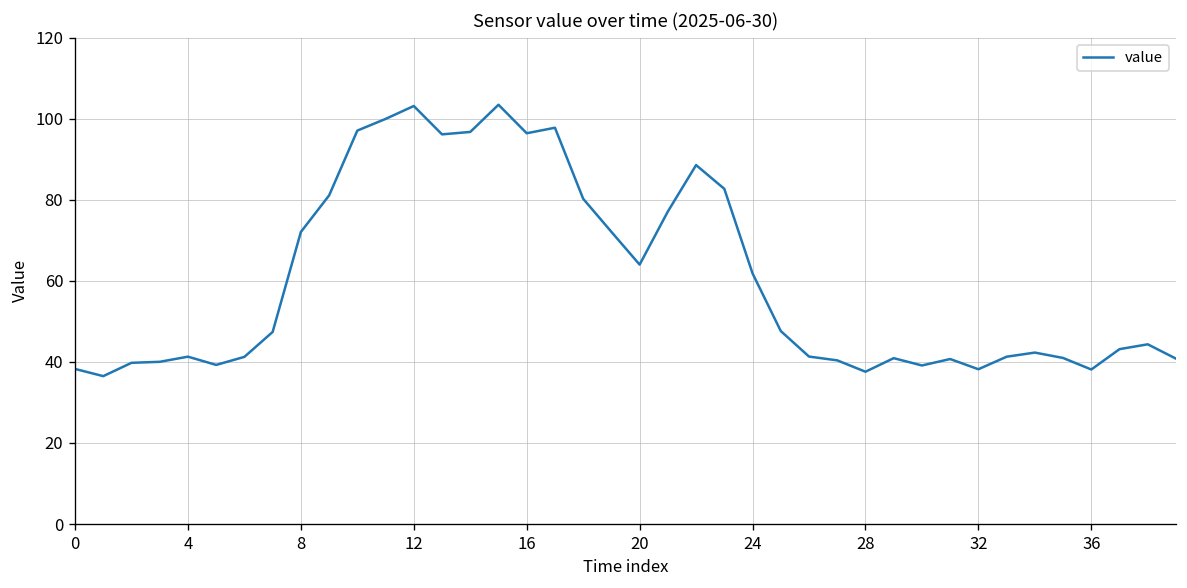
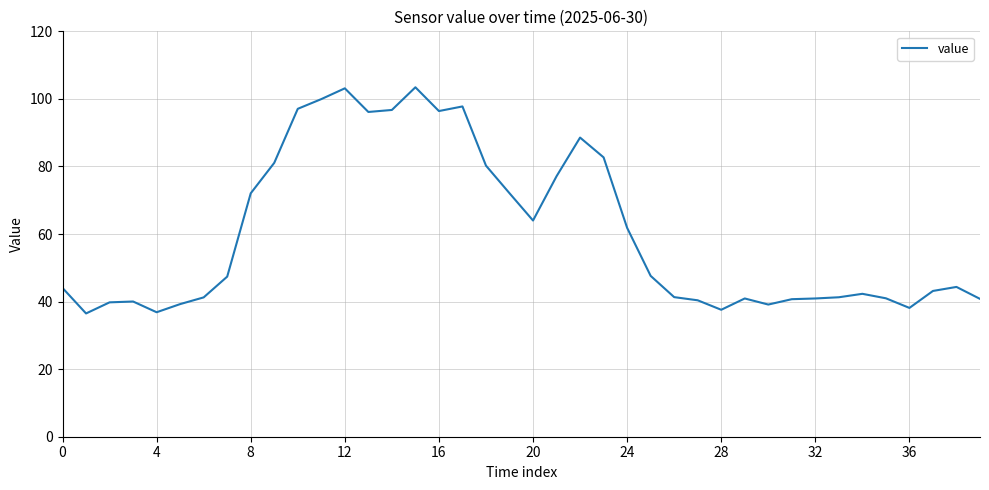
  {
-   "0": 38,
-   "4": 41,
+   "0": 44,
+   "4": 37,
    "8": 72,
    "12": 103,
    "16": 96,
    "20": 64,
    "24": 62,
    "28": 38,
-   "32": 38,
+   "32": 41,
    "36": 38
  }
